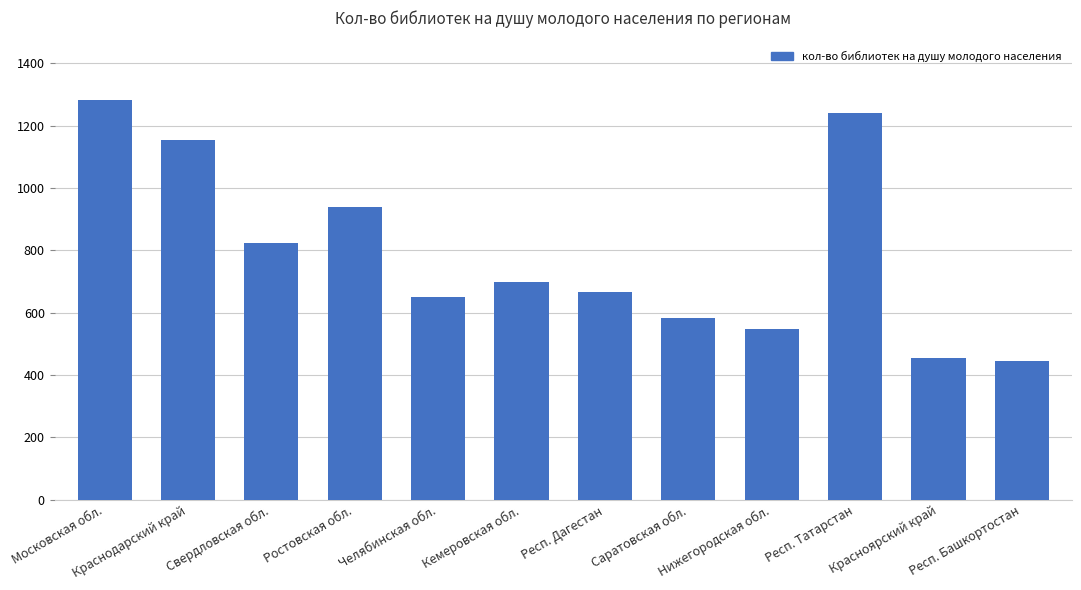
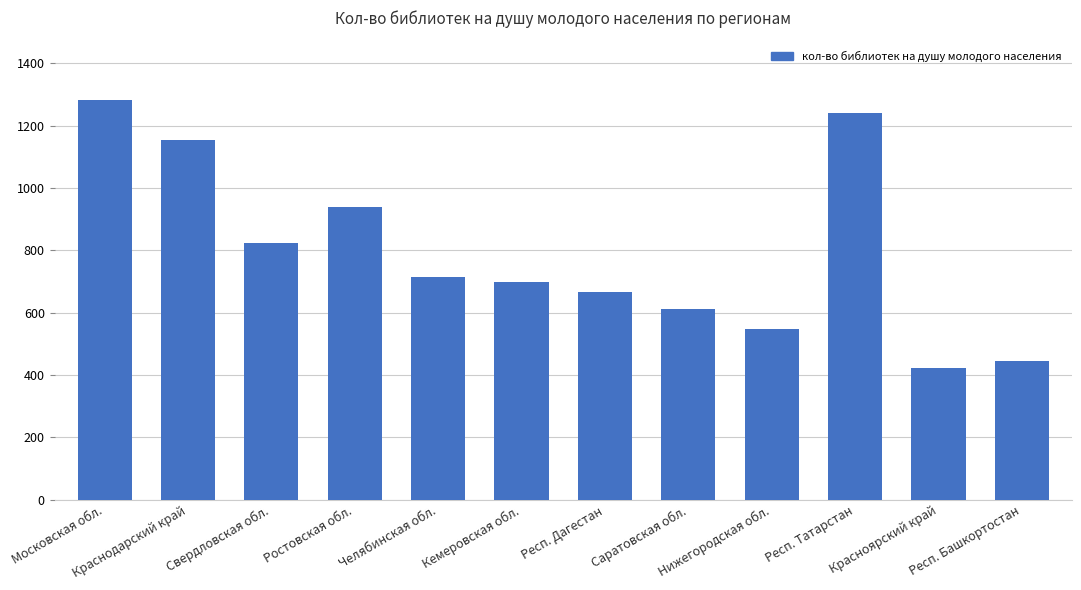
  {
    "Московская обл.": 1280,
    "Краснодарский край": 1150,
    "Свердловская обл.": 820,
    "Ростовская обл.": 940,
-   "Челябинская обл.": 650,
+   "Челябинская обл.": 710,
    "Кемеровская обл.": 700,
    "Респ. Дагестан": 670,
-   "Саратовская обл.": 580,
+   "Саратовская обл.": 610,
    "Нижегородская обл.": 550,
    "Респ. Татарстан": 1240,
-   "Красноярский край": 460,
+   "Красноярский край": 420,
    "Респ. Башкортостан": 450
  }
